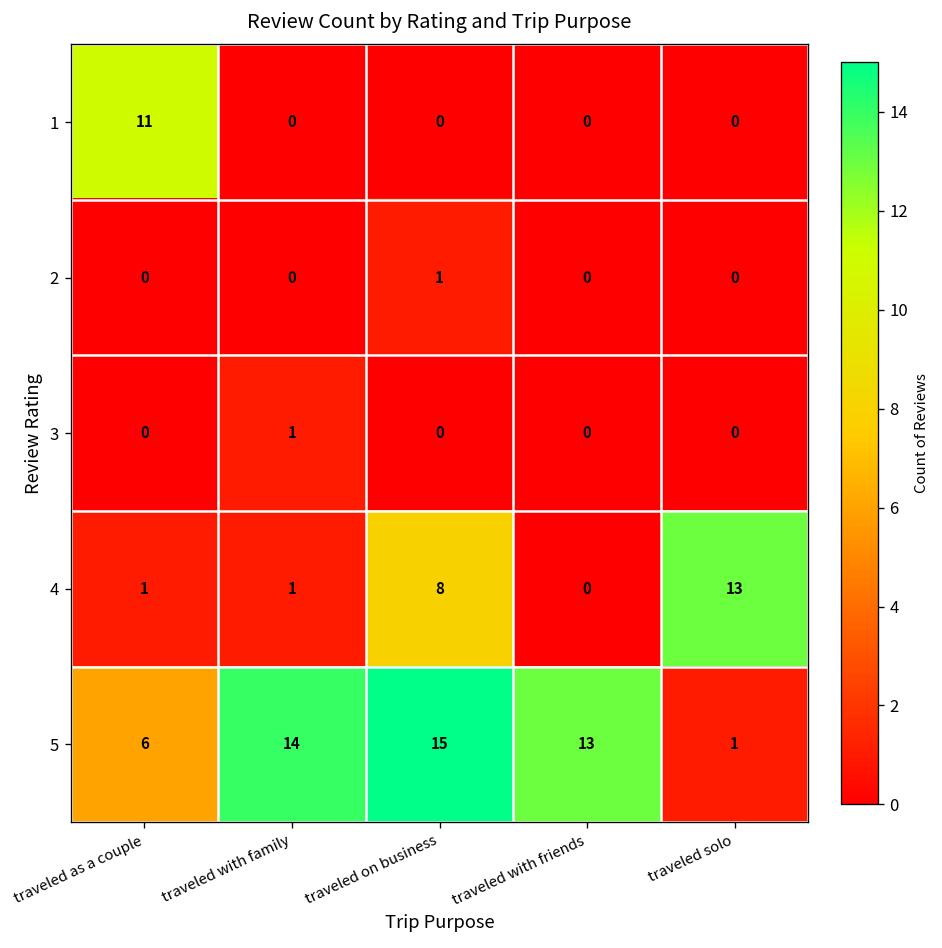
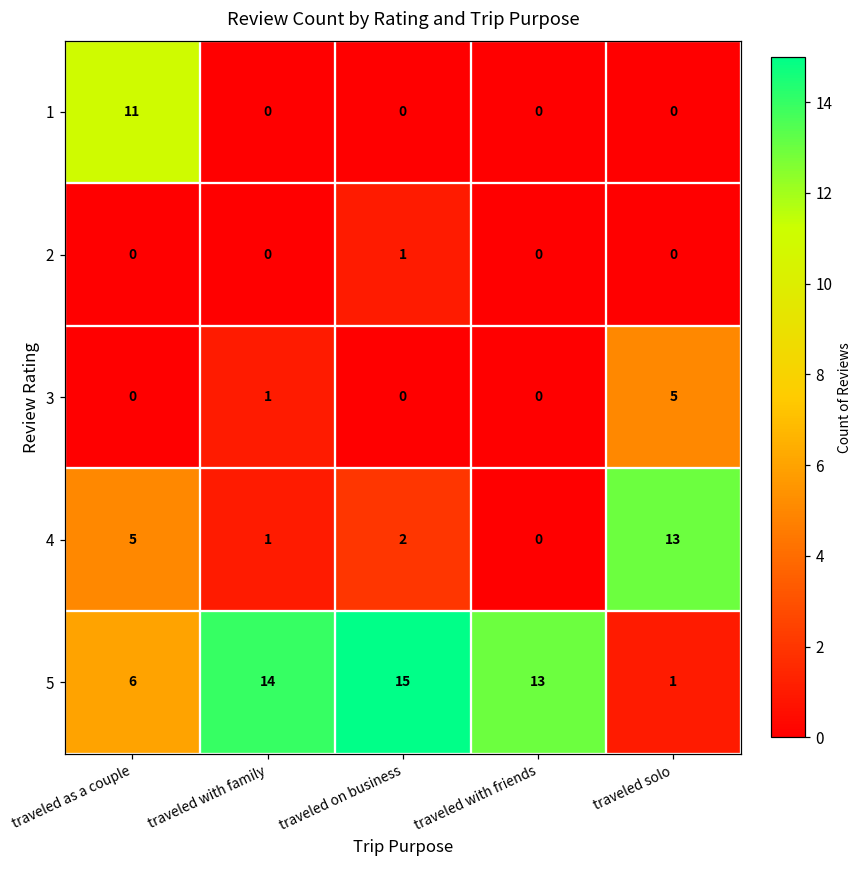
  {
    "1": {
      "traveled as a couple": 11,
      "traveled with family": 0,
      "traveled on business": 0,
      "traveled with friends": 0,
      "traveled solo": 0
    },
    "2": {
      "traveled as a couple": 0,
      "traveled with family": 0,
      "traveled on business": 1,
      "traveled with friends": 0,
      "traveled solo": 0
    },
    "3": {
      "traveled as a couple": 0,
      "traveled with family": 1,
      "traveled on business": 0,
      "traveled with friends": 0,
-     "traveled solo": 0
+     "traveled solo": 5
    },
    "4": {
-     "traveled as a couple": 1,
+     "traveled as a couple": 5,
      "traveled with family": 1,
-     "traveled on business": 8,
+     "traveled on business": 2,
      "traveled with friends": 0,
      "traveled solo": 13
    },
    "5": {
      "traveled as a couple": 6,
      "traveled with family": 14,
      "traveled on business": 15,
      "traveled with friends": 13,
      "traveled solo": 1
    }
  }
